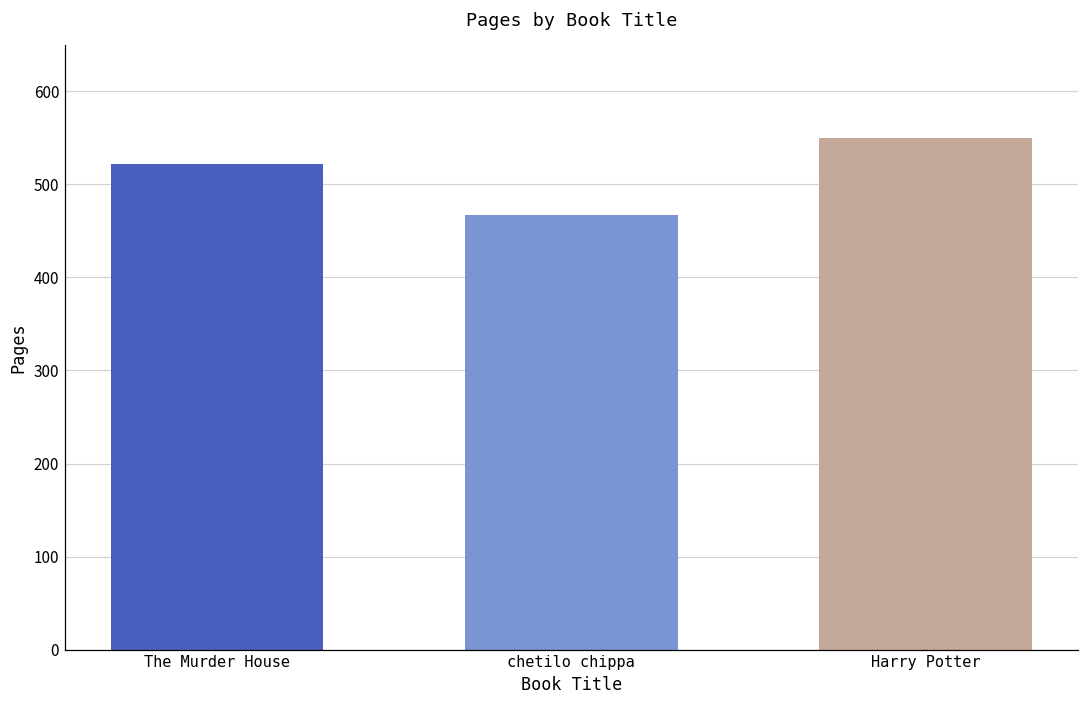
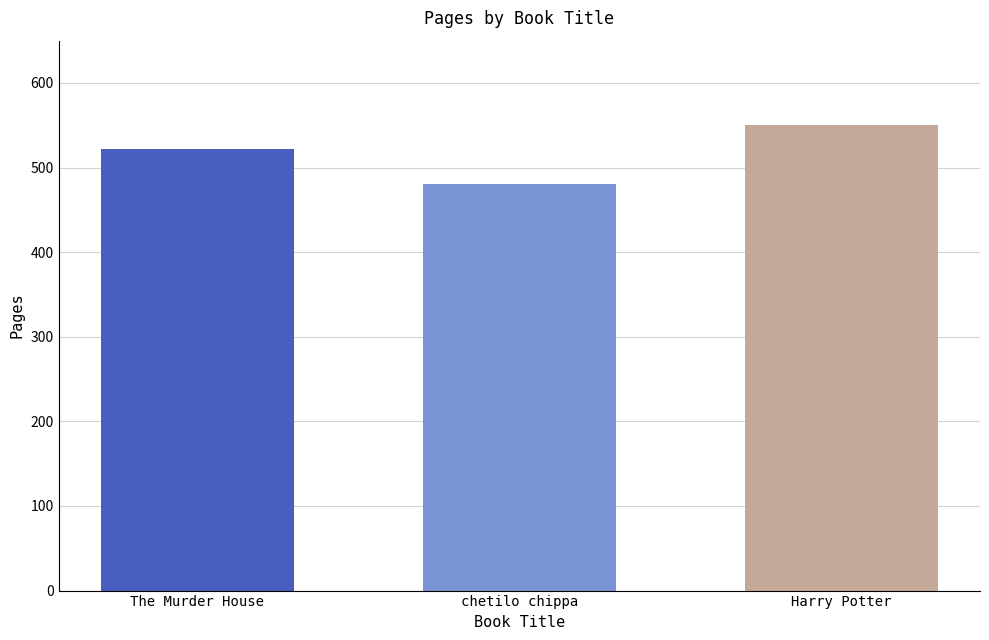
  {
    "The Murder House": 520,
-   "chetilo chippa": 470,
+   "chetilo chippa": 480,
    "Harry Potter": 550
  }
